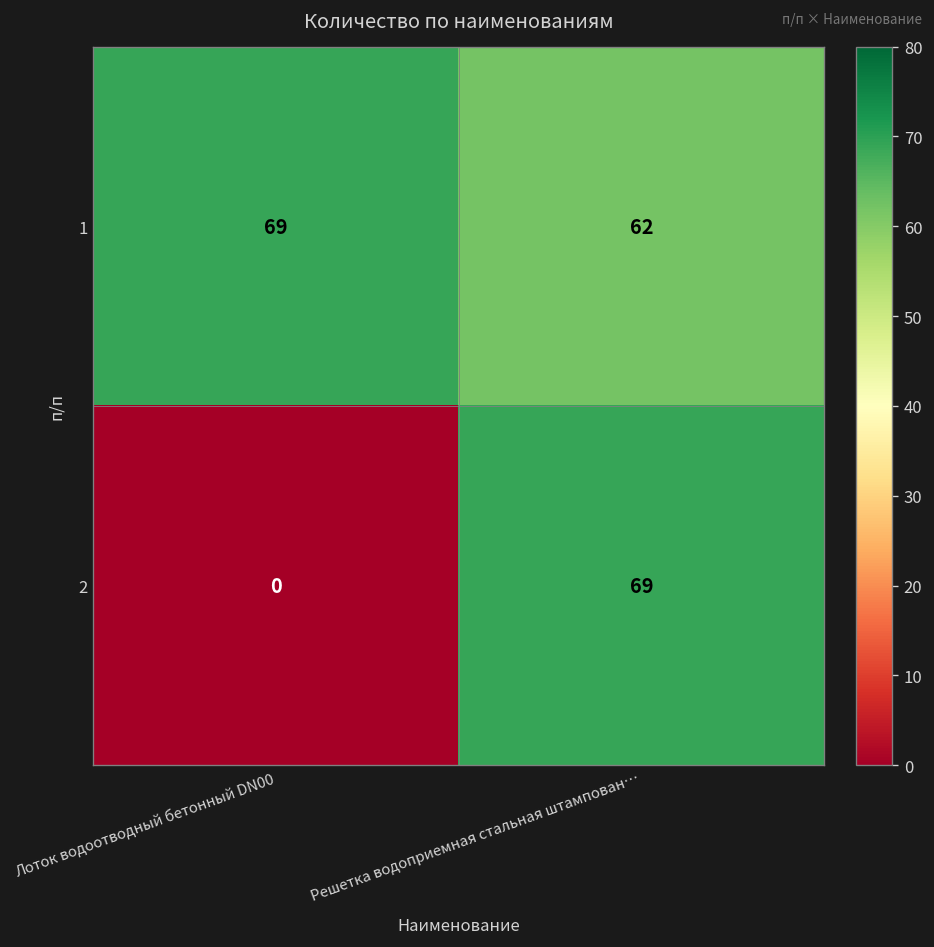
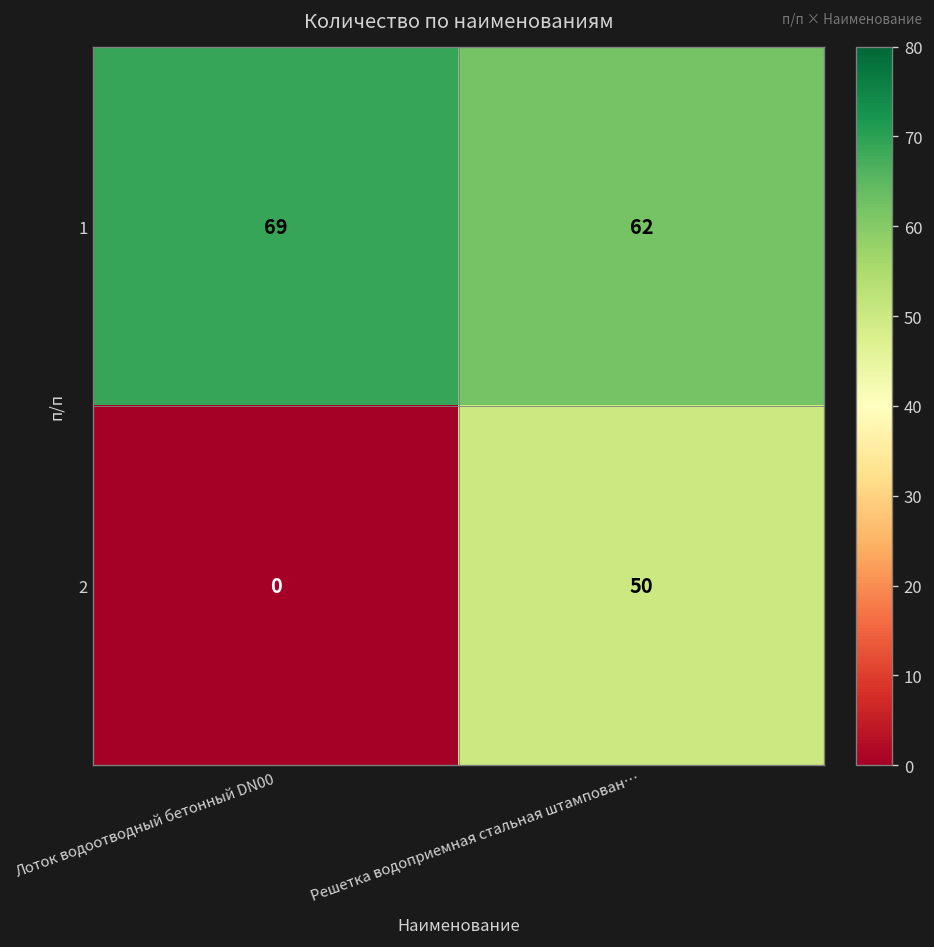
  {
    "1": {
      "Лоток водоотводный бетонный DN00": 69,
      "Решетка водоприемная стальная штампован…": 62
    },
    "2": {
      "Лоток водоотводный бетонный DN00": 0,
-     "Решетка водоприемная стальная штампован…": 69
+     "Решетка водоприемная стальная штампован…": 50
    }
  }
